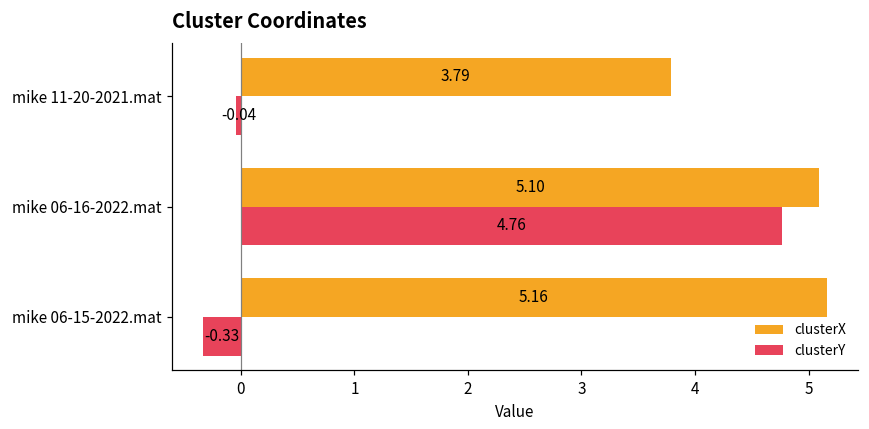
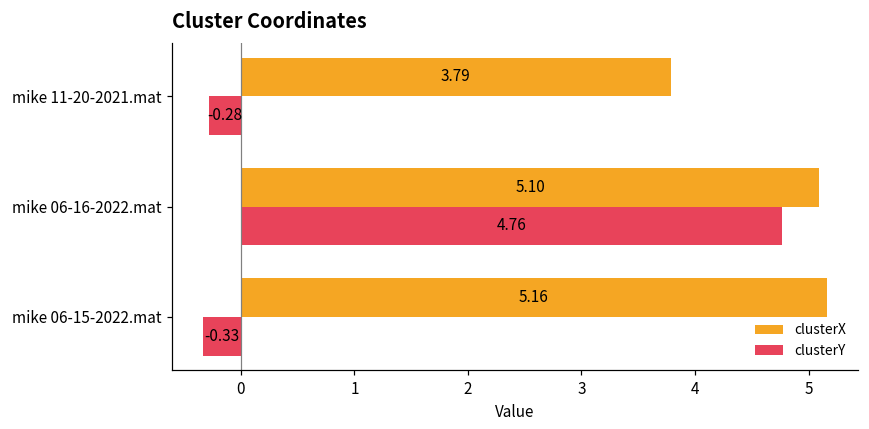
  {
    "clusterX": {
      "mike 11-20-2021.mat": 3.79,
      "mike 06-16-2022.mat": 5.10,
      "mike 06-15-2022.mat": 5.16
    },
    "clusterY": {
-     "mike 11-20-2021.mat": -0.04,
+     "mike 11-20-2021.mat": -0.28,
      "mike 06-16-2022.mat": 4.76,
      "mike 06-15-2022.mat": -0.33
    }
  }
